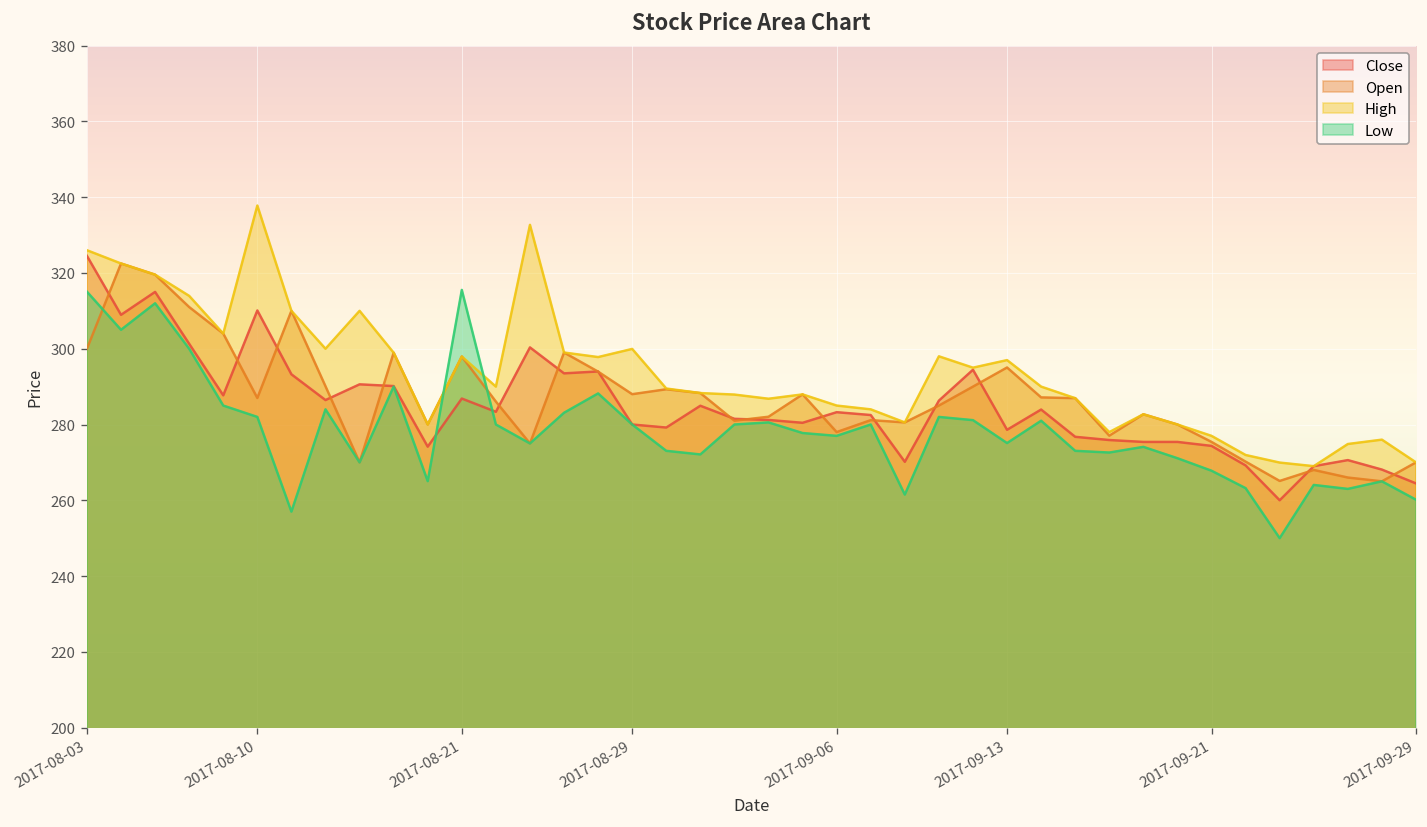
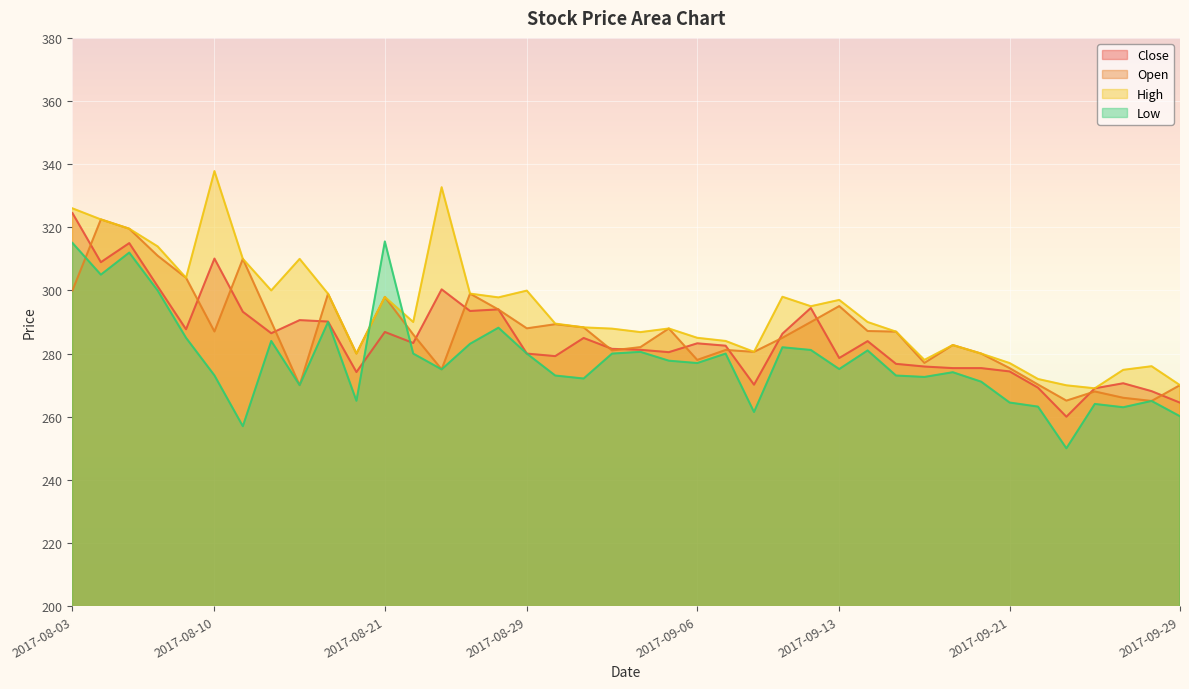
  {
    "Low": {
      "2017-08-03": 315,
-     "2017-08-10": 282,
+     "2017-08-10": 273,
      "2017-08-21": 316,
      "2017-09-06": 277,
      "2017-09-13": 275,
-     "2017-09-21": 268,
+     "2017-09-21": 265,
      "2017-09-29": 260
    }
  }
